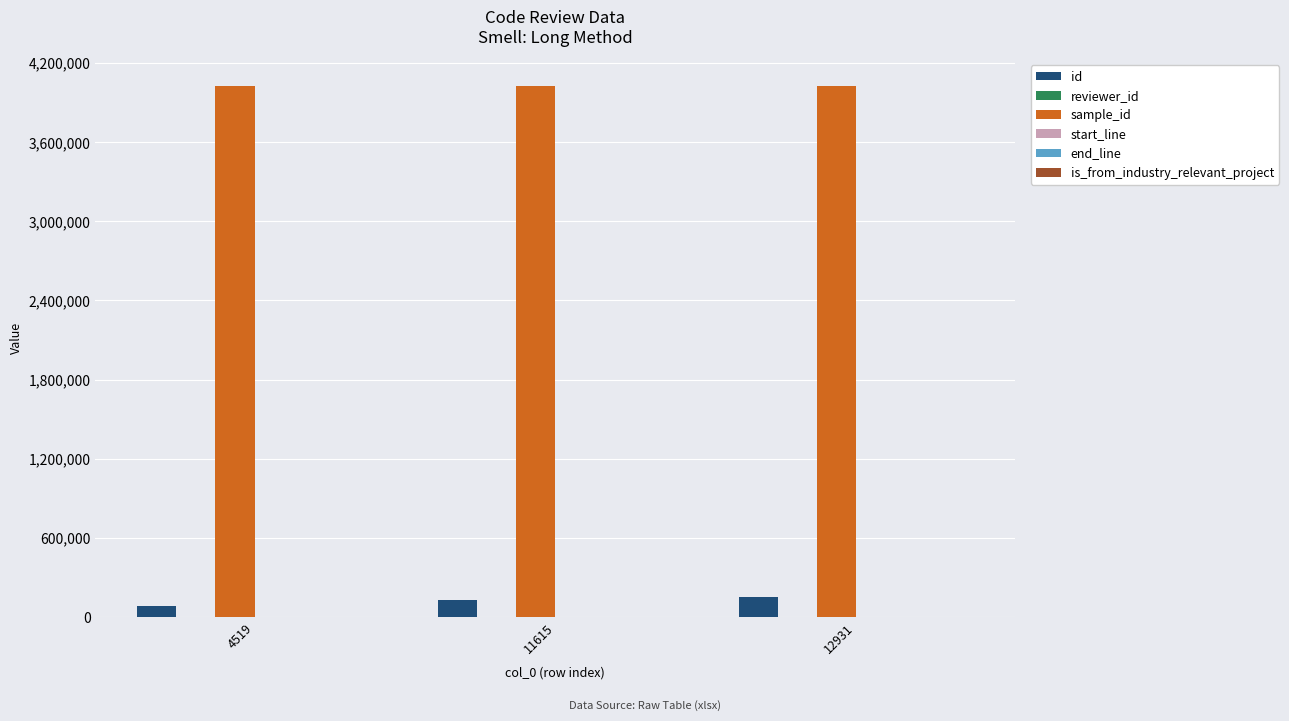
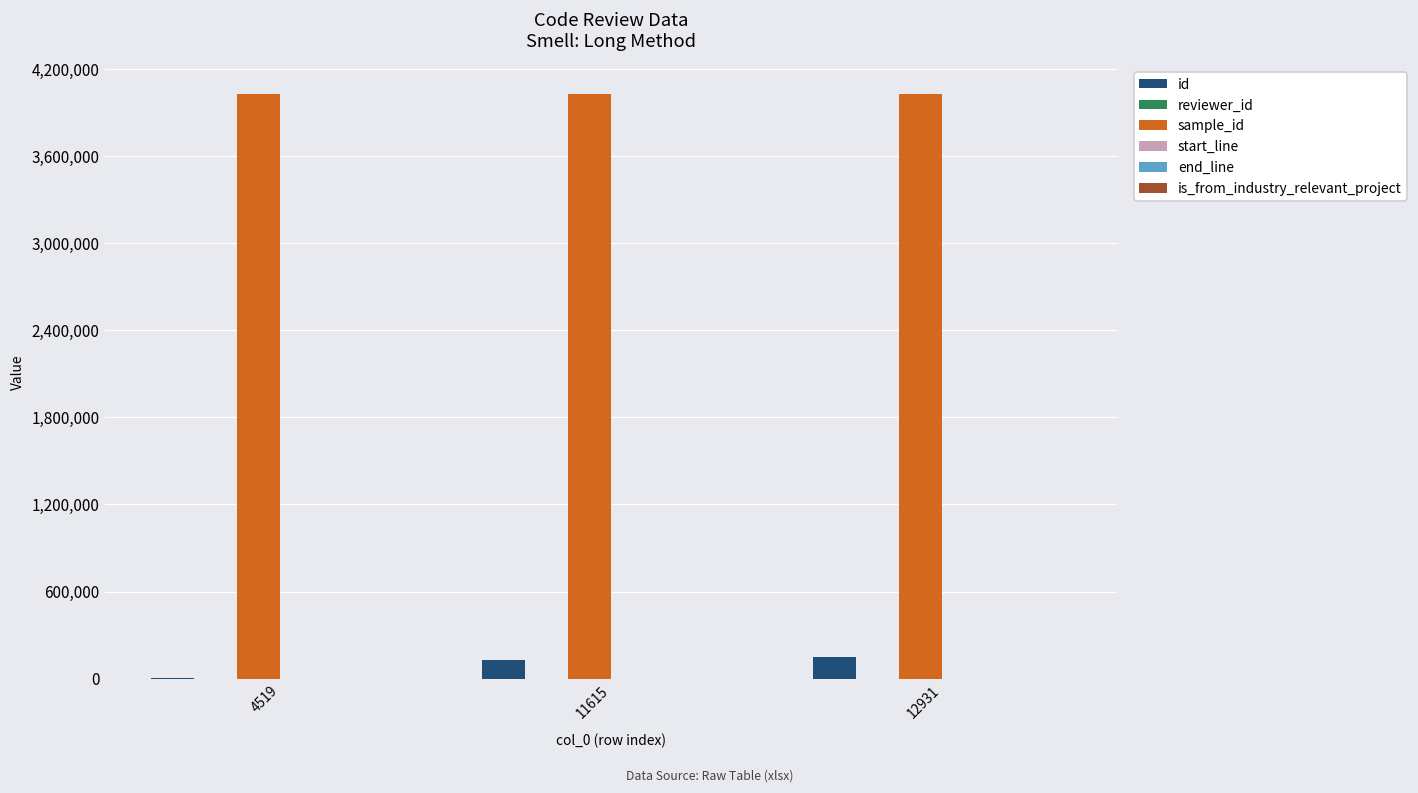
  {
    "id": {
-     "4519": "80,000",
+     "4519": "10,000",
      "11615": "130,000",
      "12931": "150,000"
    }
  }
